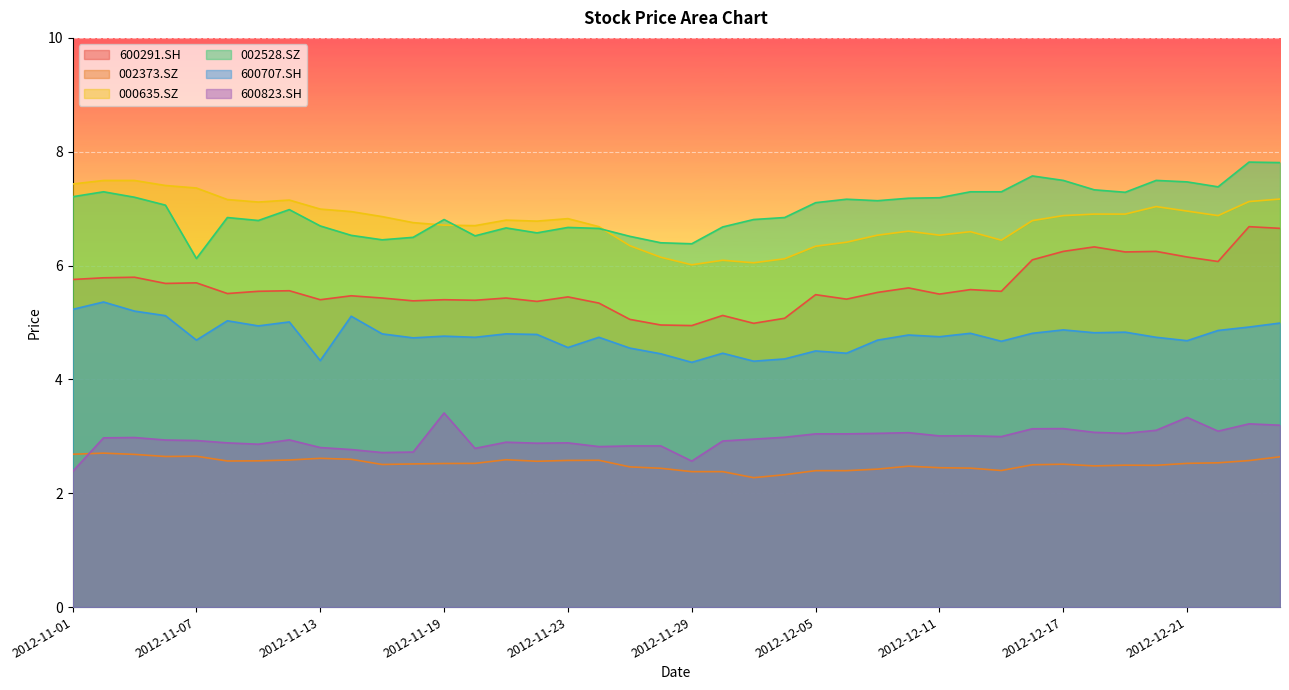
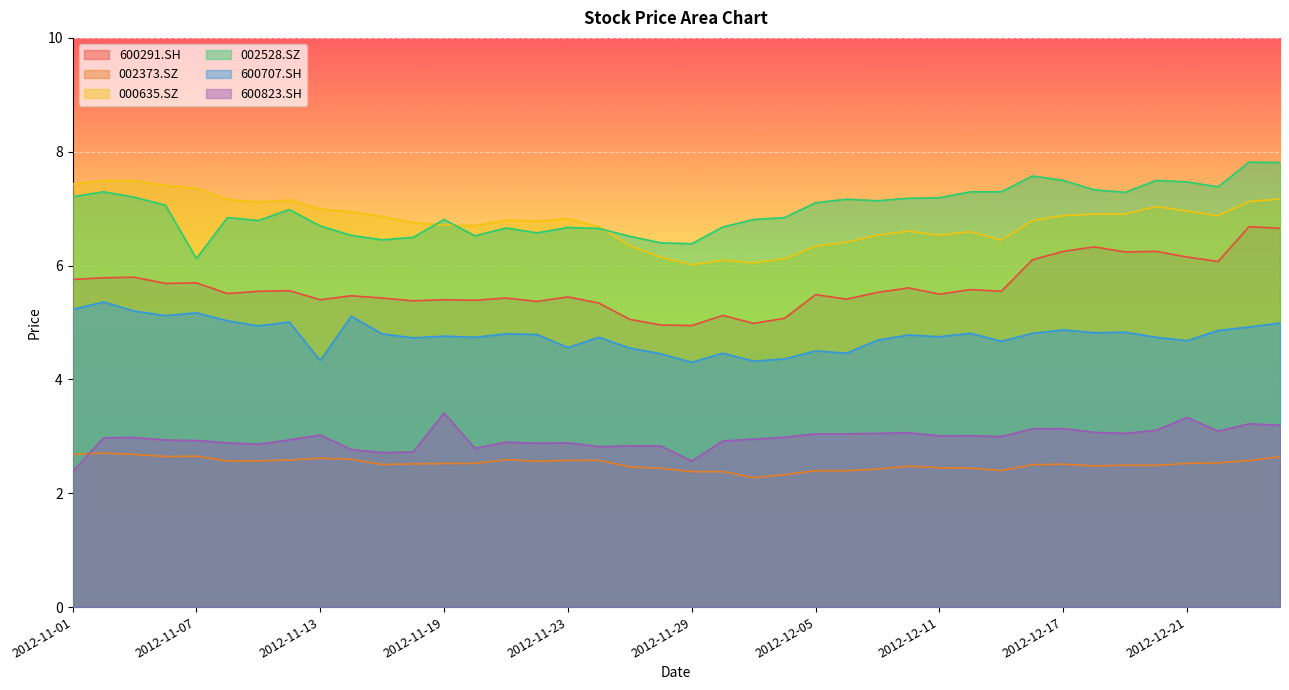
  {
    "002528.SZ": {
      "2012-11-01": 7.2,
      "2012-11-07": 6.1,
      "2012-11-13": 6.7,
      "2012-11-19": 6.8,
      "2012-11-23": 6.7,
      "2012-11-29": 6.4,
      "2012-12-05": 7.1,
      "2012-12-11": 7.2,
      "2012-12-17": 7.5,
      "2012-12-21": 7.5
    },
    "600707.SH": {
      "2012-11-01": 5.2,
-     "2012-11-07": 4.7,
+     "2012-11-07": 5.2,
      "2012-11-13": 4.3,
      "2012-11-19": 4.8,
      "2012-11-23": 4.6,
      "2012-11-29": 4.3,
      "2012-12-05": 4.5,
      "2012-12-11": 4.8,
      "2012-12-17": 4.9,
      "2012-12-21": 4.7
    },
    "600823.SH": {
      "2012-11-01": 2.4,
      "2012-11-07": 2.9,
-     "2012-11-13": 2.8,
+     "2012-11-13": 3.0,
      "2012-11-19": 3.4,
      "2012-11-23": 2.9,
      "2012-11-29": 2.6,
      "2012-12-05": 3.0,
      "2012-12-11": 3.0,
      "2012-12-17": 3.1,
      "2012-12-21": 3.3
    }
  }
